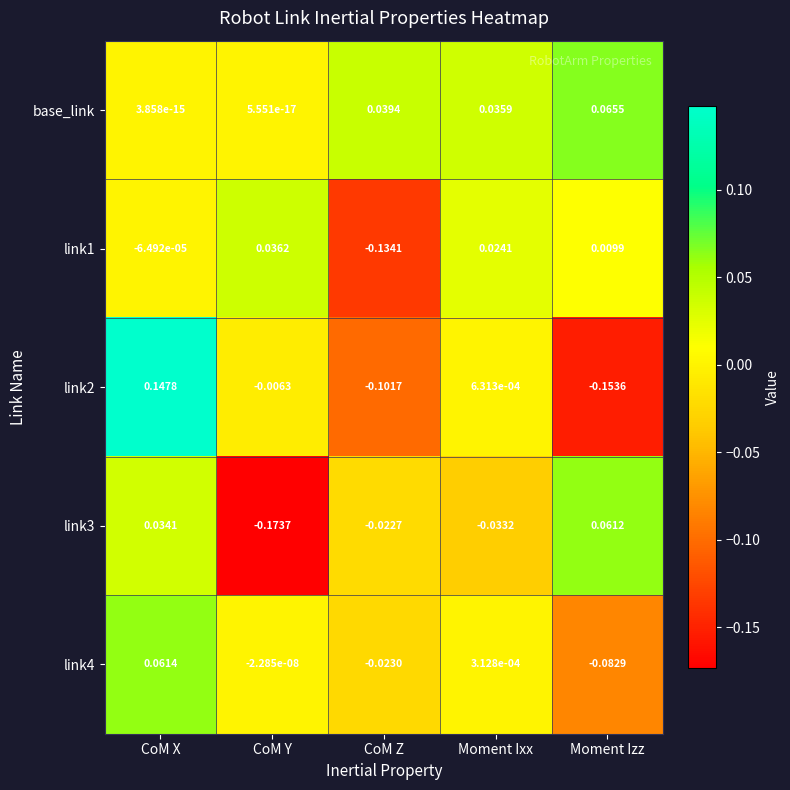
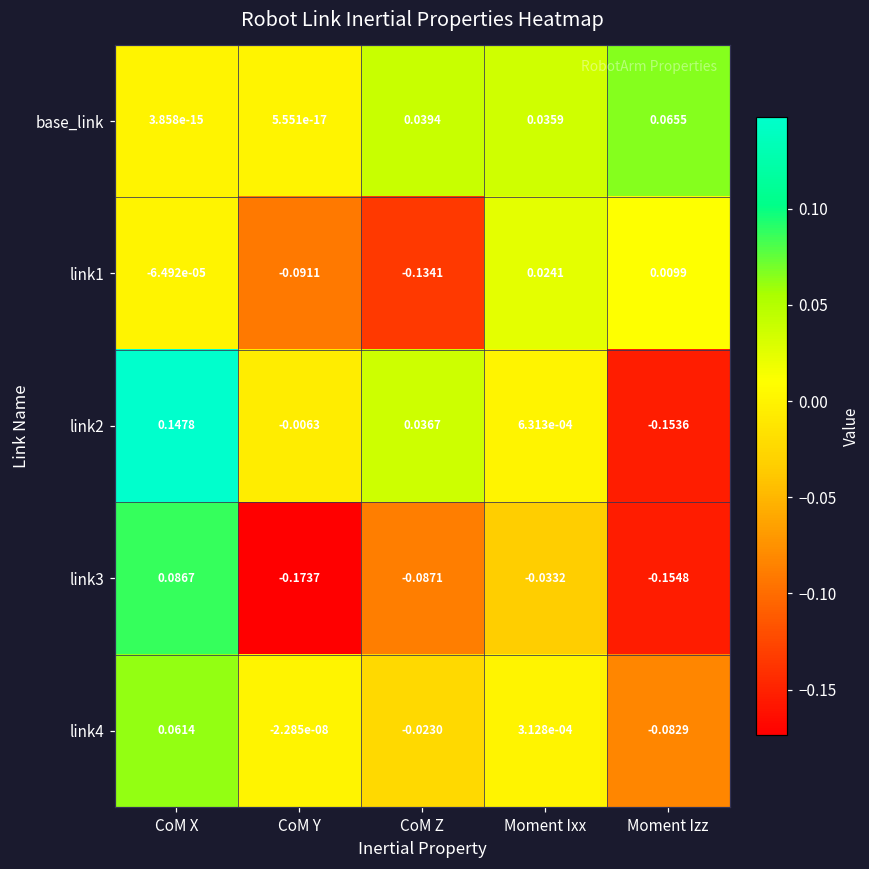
  {
    "base_link": {
      "CoM X": "3.858e-15",
      "CoM Y": "5.551e-17",
      "CoM Z": "0.0394",
      "Moment Ixx": "0.0359"
    },
    "link1": {
      "CoM X": "-6.492e-05",
-     "CoM Y": "0.0362",
+     "CoM Y": "-0.0911",
      "CoM Z": "-0.1341",
      "Moment Ixx": "0.0241",
      "Moment Izz": "0.0099"
    },
    "link2": {
      "CoM X": "0.1478",
      "CoM Y": "-0.0063",
-     "CoM Z": "-0.1017",
+     "CoM Z": "0.0367",
      "Moment Ixx": "6.313e-04",
      "Moment Izz": "-0.1536"
    },
    "link3": {
-     "CoM X": "0.0341",
+     "CoM X": "0.0867",
      "CoM Y": "-0.1737",
-     "CoM Z": "-0.0227",
+     "CoM Z": "-0.0871",
      "Moment Ixx": "-0.0332",
-     "Moment Izz": "0.0612"
+     "Moment Izz": "-0.1548"
    },
    "link4": {
      "CoM X": "0.0614",
      "CoM Y": "-2.285e-08",
      "CoM Z": "-0.0230",
      "Moment Ixx": "3.128e-04",
      "Moment Izz": "-0.0829"
    }
  }
